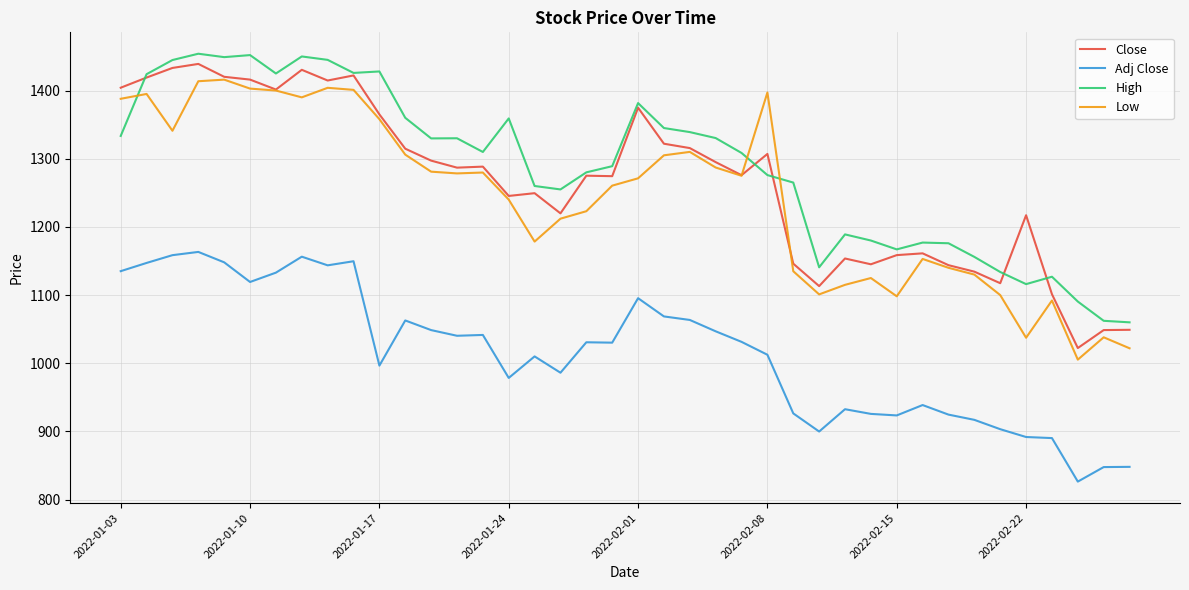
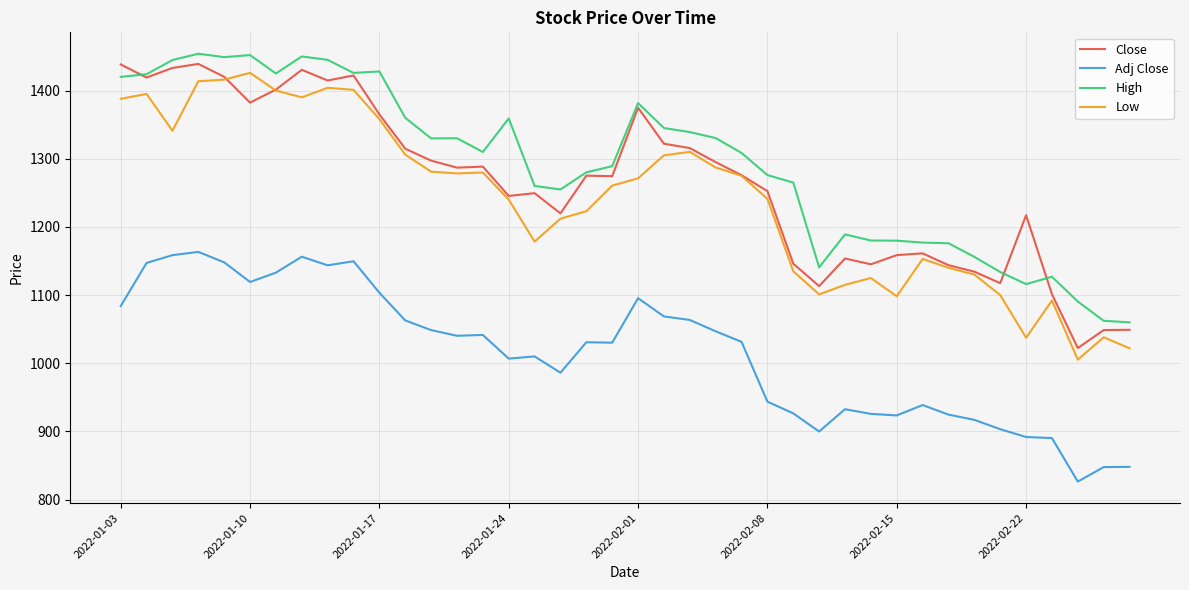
  {
    "Close": {
-     "2022-01-03": 1400,
-     "2022-01-10": 1420,
+     "2022-01-03": 1440,
+     "2022-01-10": 1380,
      "2022-01-17": 1370,
      "2022-01-24": 1250,
      "2022-02-01": 1370,
-     "2022-02-08": 1310,
+     "2022-02-08": 1250,
      "2022-02-15": 1160,
      "2022-02-22": 1220
    },
    "Adj Close": {
-     "2022-01-03": 1140,
+     "2022-01-03": 1080,
      "2022-01-10": 1120,
-     "2022-01-17": 1000,
-     "2022-01-24": 980,
+     "2022-01-17": 1100,
+     "2022-01-24": 1010,
      "2022-02-01": 1100,
-     "2022-02-08": 1010,
+     "2022-02-08": 940,
      "2022-02-15": 920,
      "2022-02-22": 890
    },
    "High": {
-     "2022-01-03": 1330,
+     "2022-01-03": 1420,
      "2022-01-10": 1450,
      "2022-01-17": 1430,
      "2022-01-24": 1360,
      "2022-02-01": 1380,
      "2022-02-08": 1280,
-     "2022-02-15": 1170,
+     "2022-02-15": 1180,
      "2022-02-22": 1120
    },
    "Low": {
      "2022-01-03": 1390,
-     "2022-01-10": 1400,
+     "2022-01-10": 1430,
      "2022-01-17": 1360,
      "2022-01-24": 1240,
      "2022-02-01": 1270,
-     "2022-02-08": 1400,
+     "2022-02-08": 1240,
      "2022-02-15": 1100,
      "2022-02-22": 1040
    }
  }
